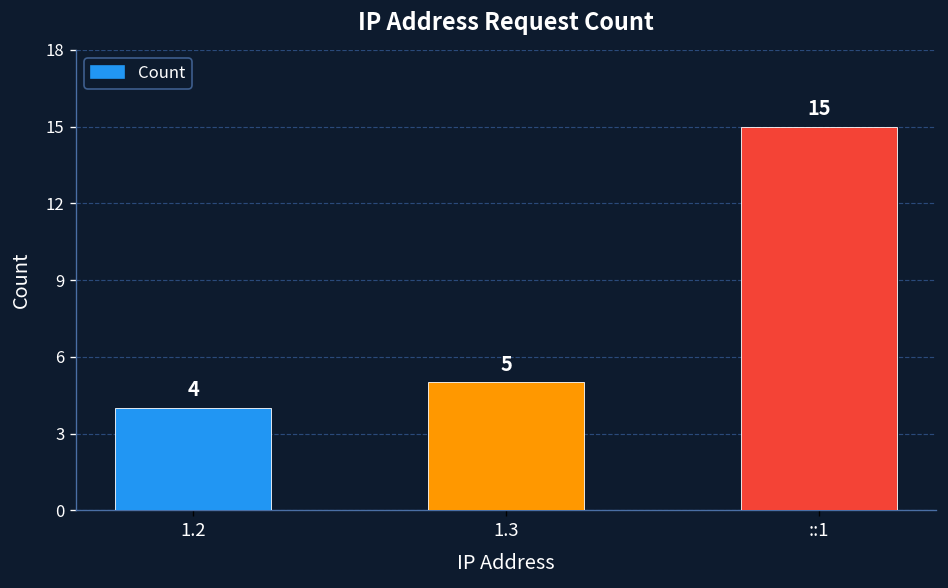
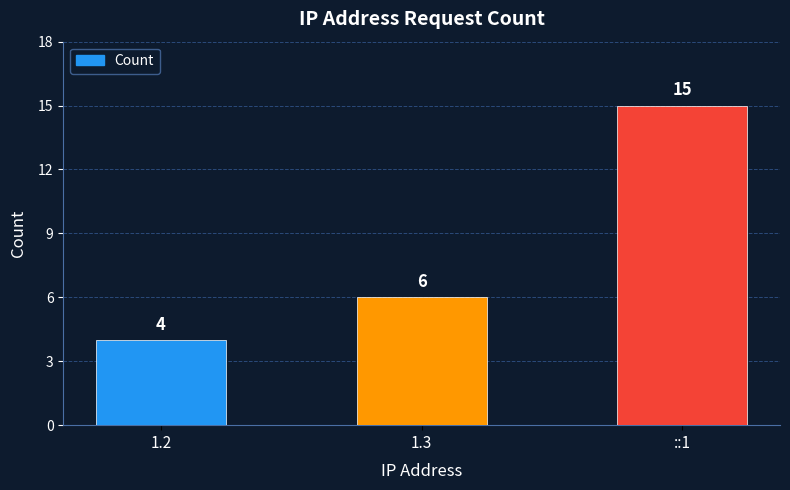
  {
    "1.2": 4,
-   "1.3": 5,
+   "1.3": 6,
    "::1": 15
  }
